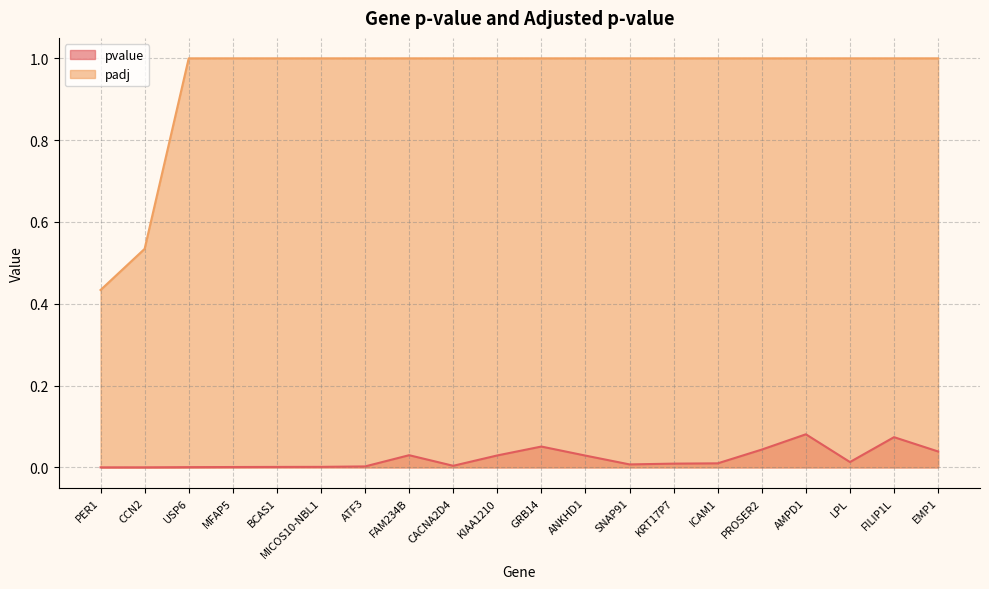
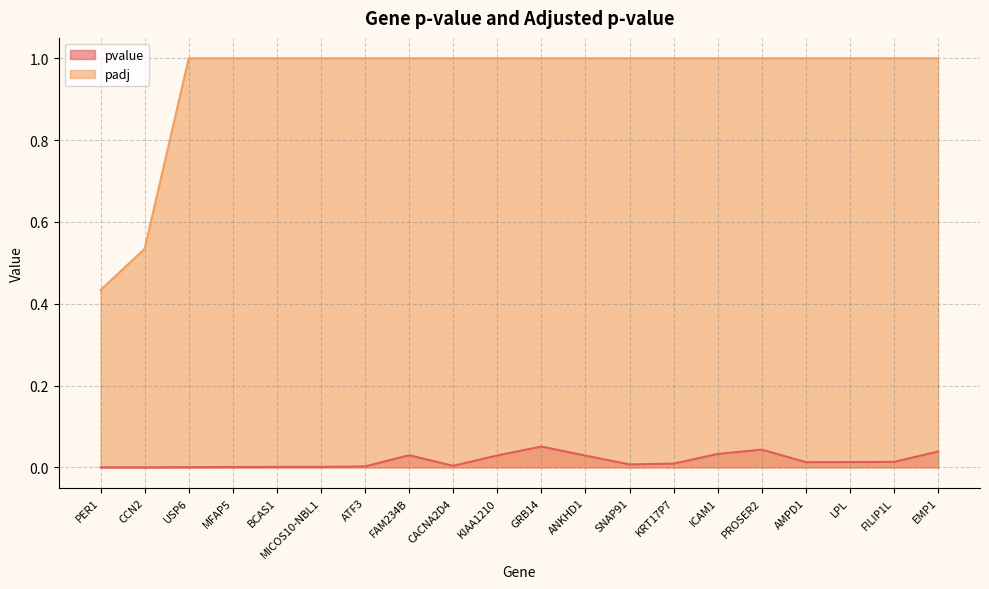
  {
    "pvalue": {
      "PER1": 0.00,
      "CCN2": 0.00,
      "USP6": 0.00,
      "MFAP5": 0.00,
      "BCAS1": 0.00,
      "MICOS10-NBL1": 0.00,
      "ATF3": 0.00,
      "FAM234B": 0.03,
      "CACNA2D4": 0.00,
      "KIAA1210": 0.03,
      "GRB14": 0.05,
      "ANKHD1": 0.03,
      "SNAP91": 0.01,
      "KRT17P7": 0.01,
-     "ICAM1": 0.01,
+     "ICAM1": 0.03,
      "PROSER2": 0.04,
-     "AMPD1": 0.08,
+     "AMPD1": 0.01,
      "LPL": 0.01,
-     "FILIP1L": 0.07,
+     "FILIP1L": 0.01,
      "EMP1": 0.04
    },
    "padj": {
      "PER1": 0.43,
      "CCN2": 0.53,
      "USP6": 1.00,
      "MFAP5": 1.00,
      "BCAS1": 1.00,
      "MICOS10-NBL1": 1.00,
      "ATF3": 1.00,
      "FAM234B": 1.00,
      "CACNA2D4": 1.00,
      "KIAA1210": 1.00,
      "GRB14": 1.00,
      "ANKHD1": 1.00,
      "SNAP91": 1.00,
      "KRT17P7": 1.00,
      "ICAM1": 1.00,
      "PROSER2": 1.00,
      "AMPD1": 1.00,
      "LPL": 1.00,
      "FILIP1L": 1.00,
      "EMP1": 1.00
    }
  }
